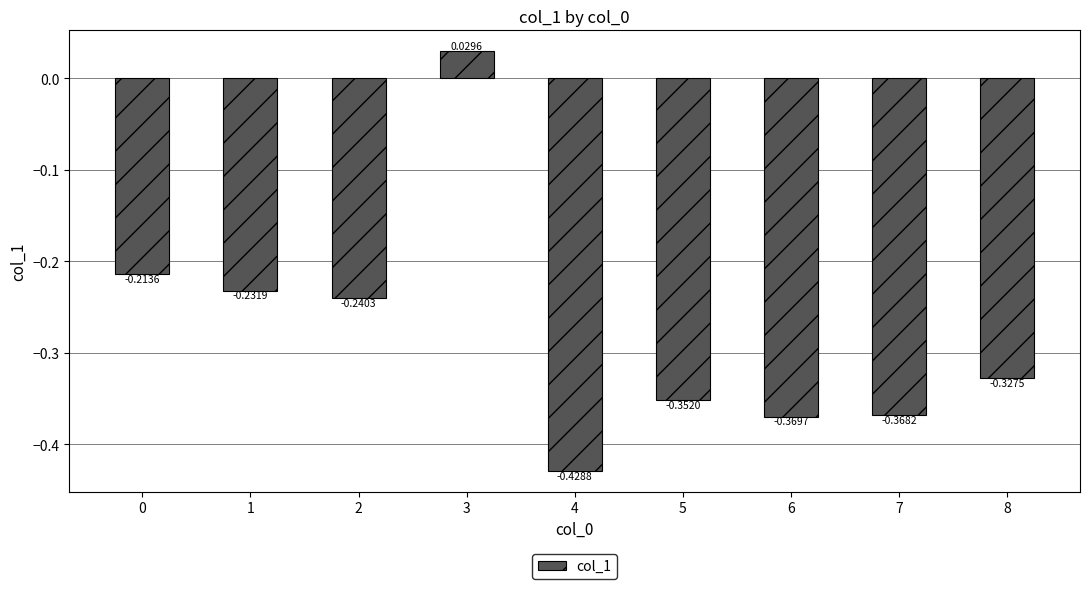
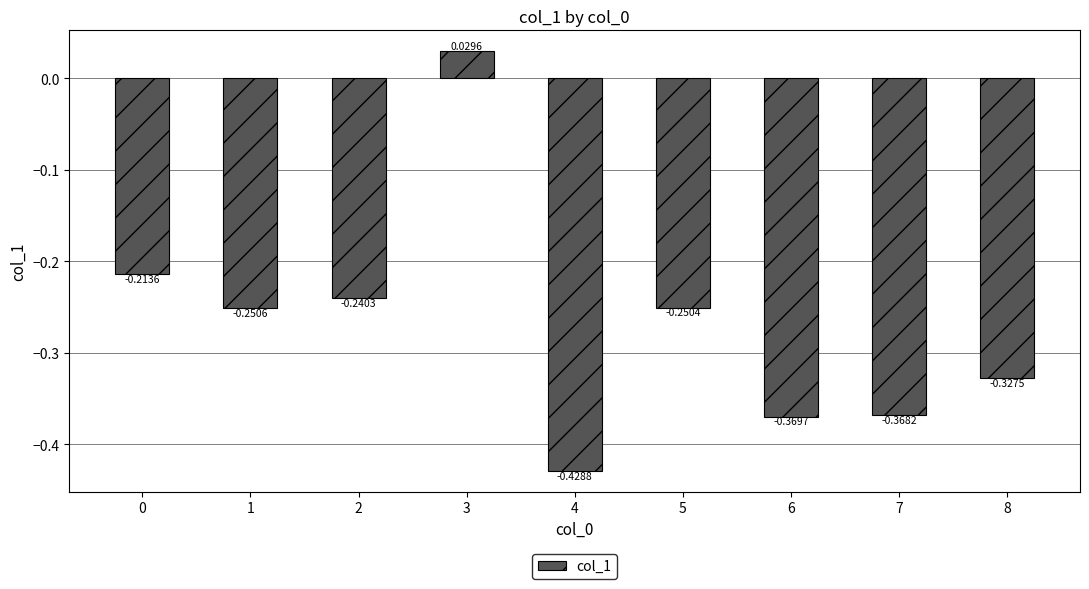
  {
    "0": -0.2136,
-   "1": -0.2319,
+   "1": -0.2506,
    "2": -0.2403,
    "3": 0.0296,
    "4": -0.4288,
-   "5": -0.3520,
+   "5": -0.2504,
    "6": -0.3697,
    "7": -0.3682,
    "8": -0.3275
  }
